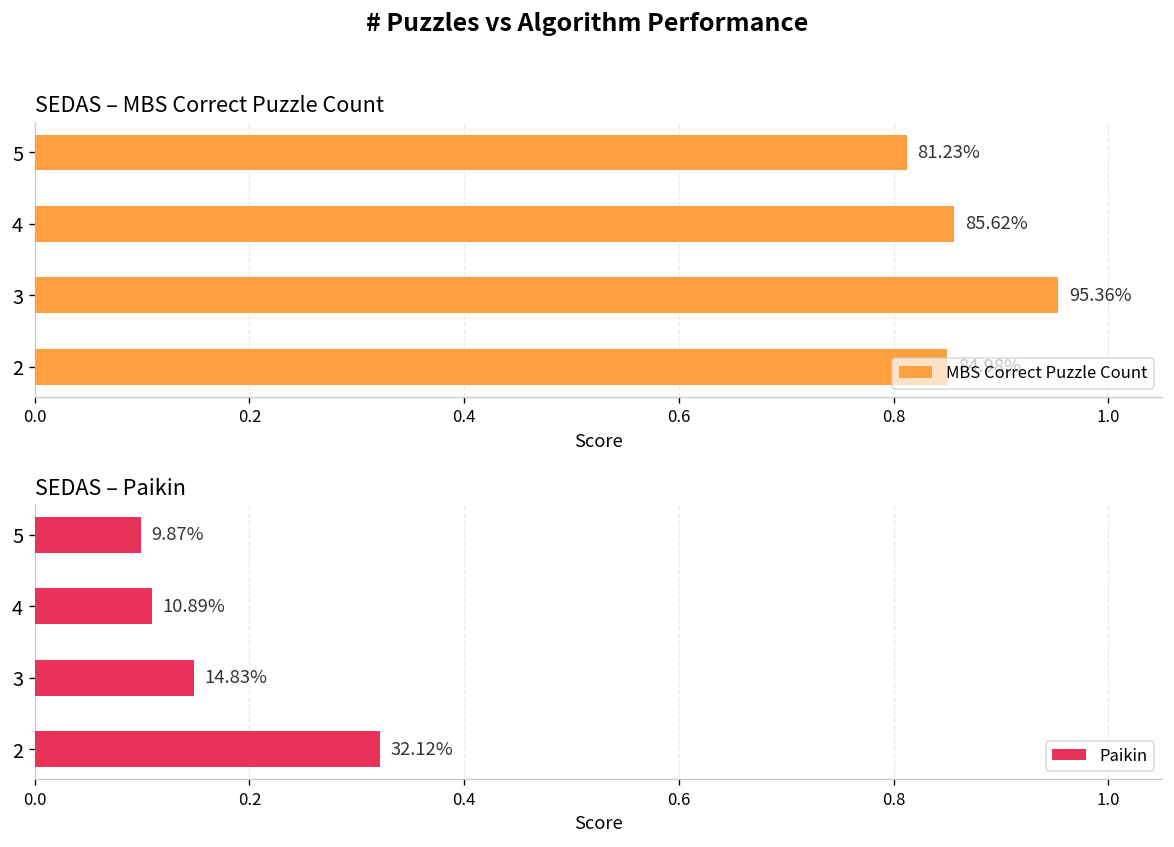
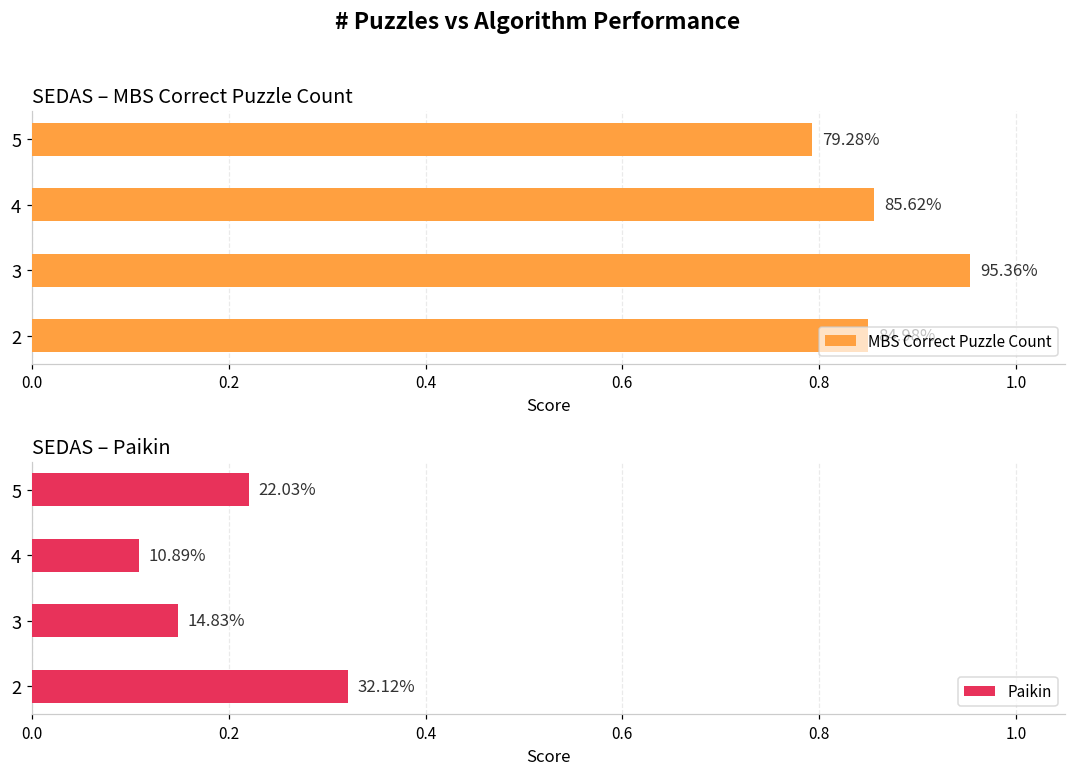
  {
    "SEDAS – MBS Correct Puzzle Count": {
-     "5": "81.23%",
+     "5": "79.28%",
      "4": "85.62%",
      "3": "95.36%"
    },
    "SEDAS – Paikin": {
-     "5": "9.87%",
+     "5": "22.03%",
      "4": "10.89%",
      "3": "14.83%",
      "2": "32.12%"
    }
  }
